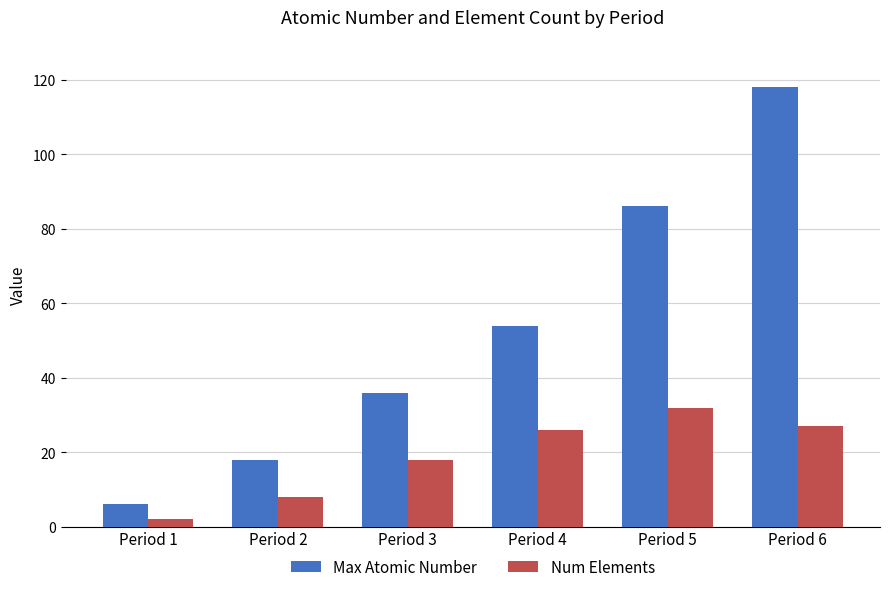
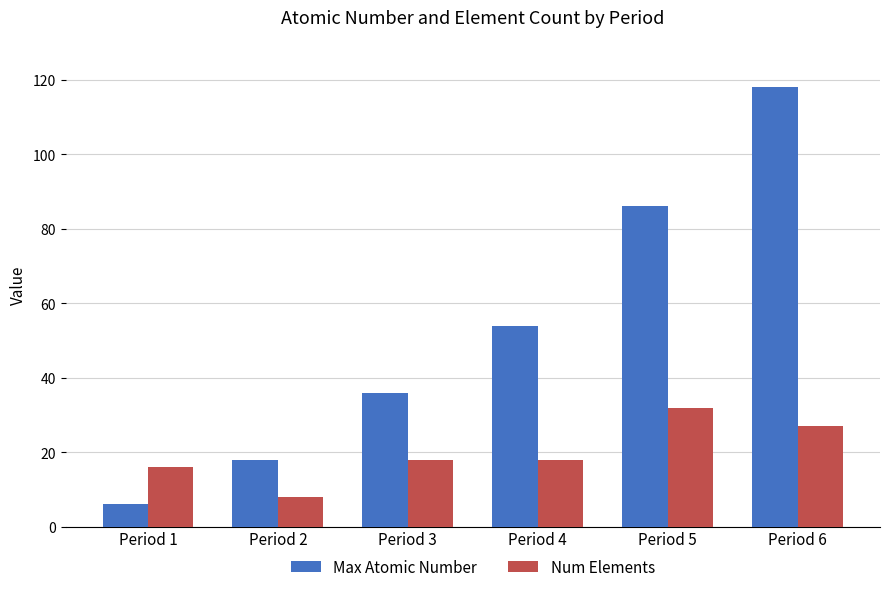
  {
    "Max Atomic Number": {
      "Period 1": 6,
      "Period 2": 18,
      "Period 3": 36,
      "Period 4": 54,
      "Period 5": 86,
      "Period 6": 118
    },
    "Num Elements": {
-     "Period 1": 2,
+     "Period 1": 16,
      "Period 2": 8,
      "Period 3": 18,
-     "Period 4": 26,
+     "Period 4": 18,
      "Period 5": 32,
      "Period 6": 27
    }
  }
